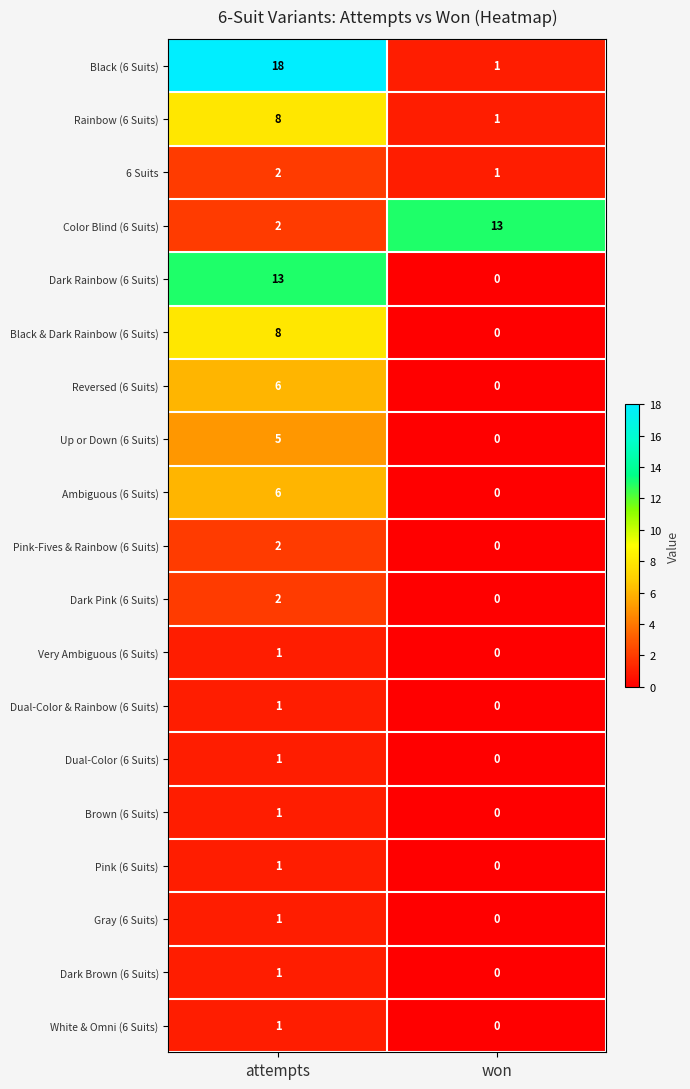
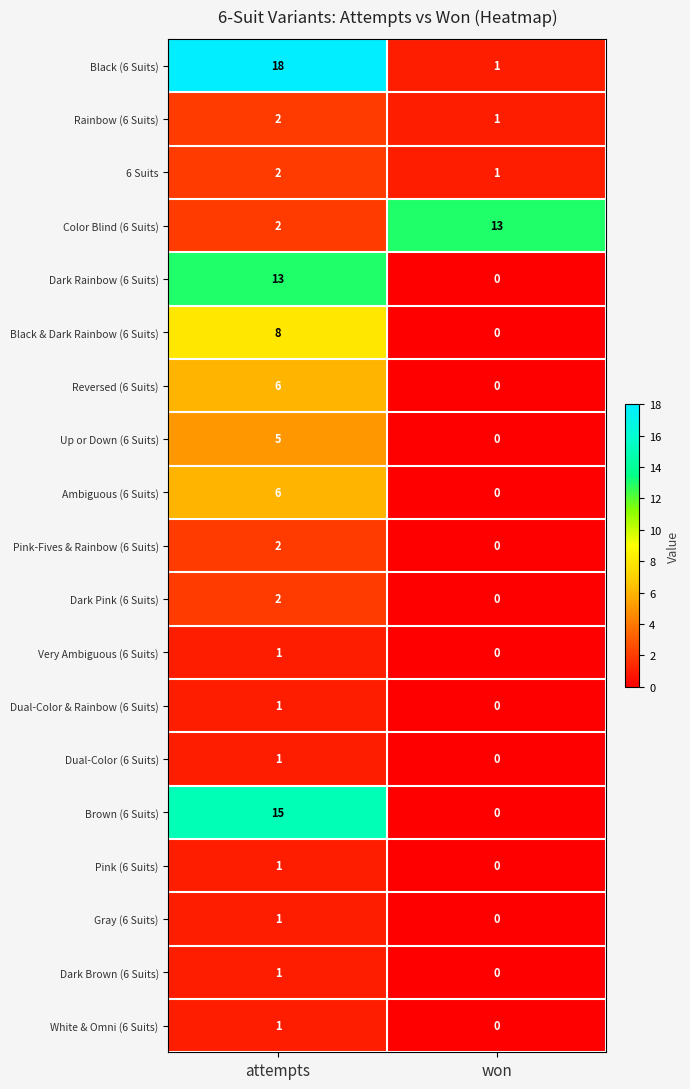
  {
    "Black (6 Suits)": {
      "attempts": 18,
      "won": 1
    },
    "Rainbow (6 Suits)": {
-     "attempts": 8,
+     "attempts": 2,
      "won": 1
    },
    "6 Suits": {
      "attempts": 2,
      "won": 1
    },
    "Color Blind (6 Suits)": {
      "attempts": 2,
      "won": 13
    },
    "Dark Rainbow (6 Suits)": {
      "attempts": 13,
      "won": 0
    },
    "Black & Dark Rainbow (6 Suits)": {
      "attempts": 8,
      "won": 0
    },
    "Reversed (6 Suits)": {
      "attempts": 6,
      "won": 0
    },
    "Up or Down (6 Suits)": {
      "attempts": 5,
      "won": 0
    },
    "Ambiguous (6 Suits)": {
      "attempts": 6,
      "won": 0
    },
    "Pink-Fives & Rainbow (6 Suits)": {
      "attempts": 2,
      "won": 0
    },
    "Dark Pink (6 Suits)": {
      "attempts": 2,
      "won": 0
    },
    "Very Ambiguous (6 Suits)": {
      "attempts": 1,
      "won": 0
    },
    "Dual-Color & Rainbow (6 Suits)": {
      "attempts": 1,
      "won": 0
    },
    "Dual-Color (6 Suits)": {
      "attempts": 1,
      "won": 0
    },
    "Brown (6 Suits)": {
-     "attempts": 1,
+     "attempts": 15,
      "won": 0
    },
    "Pink (6 Suits)": {
      "attempts": 1,
      "won": 0
    },
    "Gray (6 Suits)": {
      "attempts": 1,
      "won": 0
    },
    "Dark Brown (6 Suits)": {
      "attempts": 1,
      "won": 0
    },
    "White & Omni (6 Suits)": {
      "attempts": 1,
      "won": 0
    }
  }
